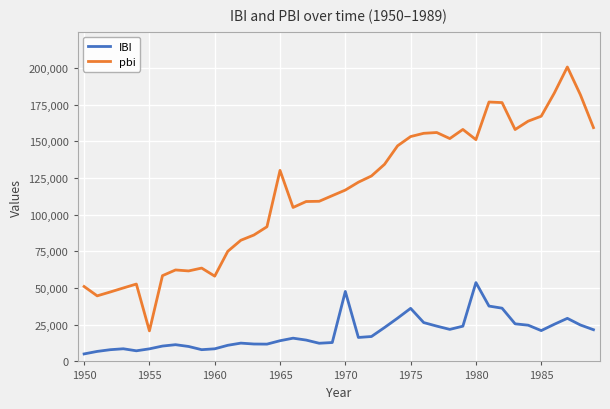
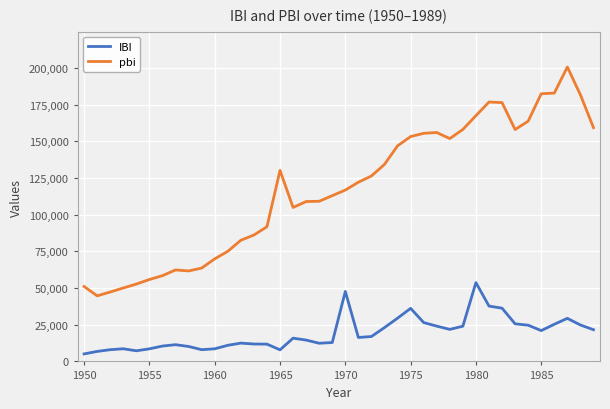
  {
    "IBI": {
      "1950": "5,000",
      "1955": "9,000",
      "1960": "9,000",
-     "1965": "14,000",
+     "1965": "8,000",
      "1970": "48,000",
      "1975": "36,000",
      "1980": "54,000",
      "1985": "21,000"
    },
    "pbi": {
      "1950": "51,000",
-     "1955": "21,000",
-     "1960": "58,000",
+     "1955": "56,000",
+     "1960": "70,000",
      "1965": "130,000",
      "1970": "117,000",
      "1975": "153,000",
-     "1980": "151,000",
-     "1985": "167,000"
+     "1980": "168,000",
+     "1985": "183,000"
    }
  }
